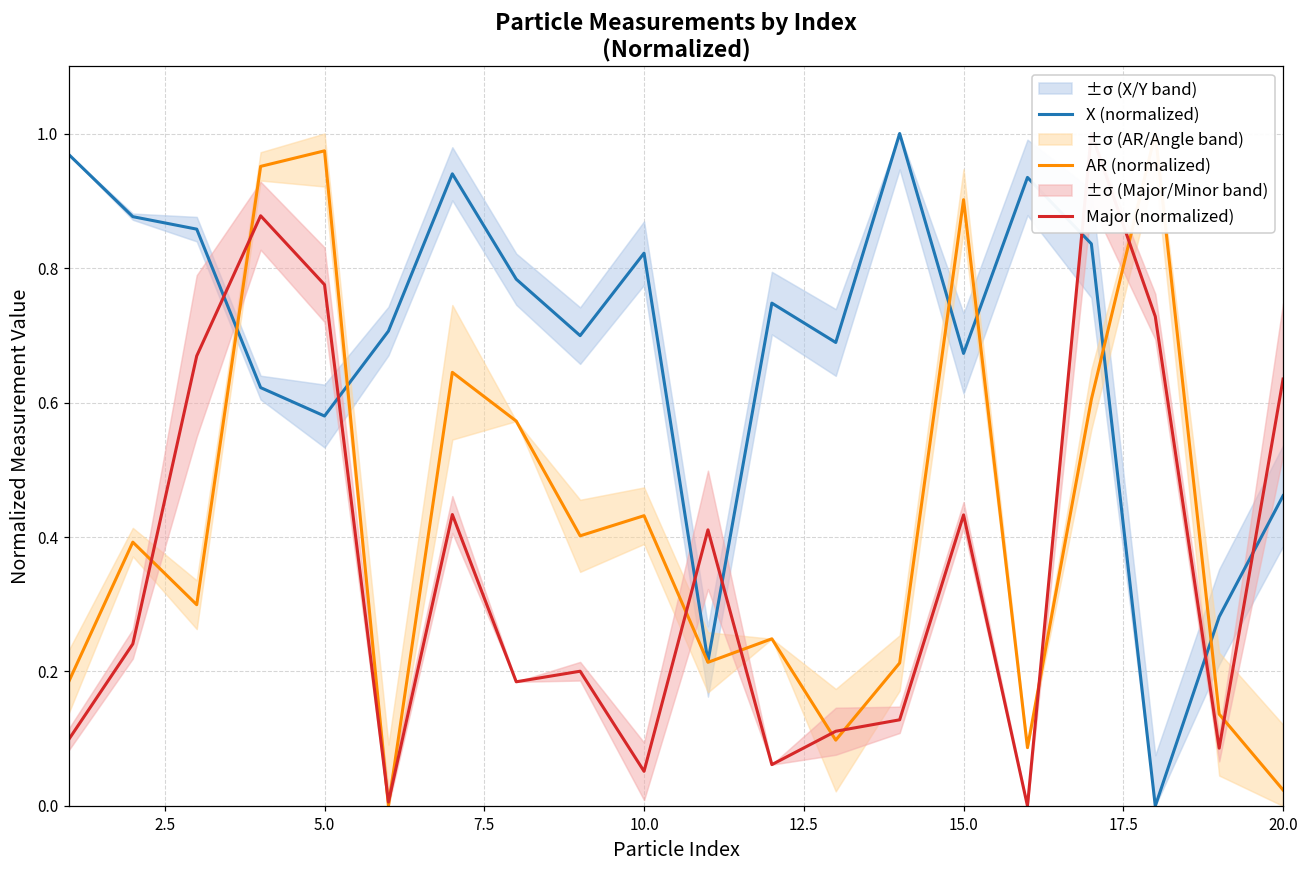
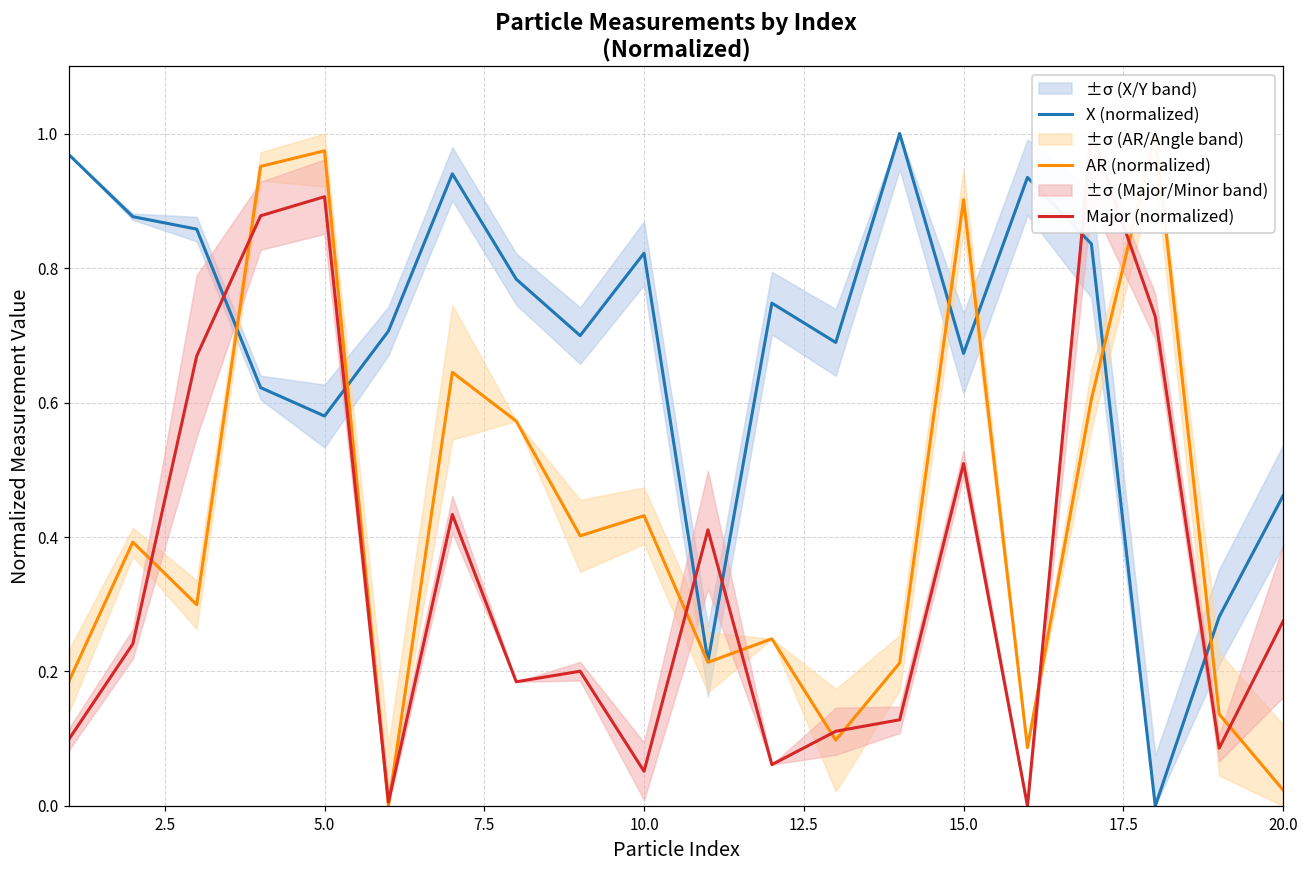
  {
    "X (normalized)": {
      "5.0": 0.58,
      "10.0": 0.82,
      "15.0": 0.67,
      "20.0": 0.46
    },
    "AR (normalized)": {
      "5.0": 0.97,
      "10.0": 0.43,
      "15.0": 0.90,
      "20.0": 0.02
    },
    "Major (normalized)": {
-     "5.0": 0.78,
+     "5.0": 0.91,
      "10.0": 0.05,
-     "15.0": 0.43,
-     "20.0": 0.63
+     "15.0": 0.51,
+     "20.0": 0.27
    }
  }
